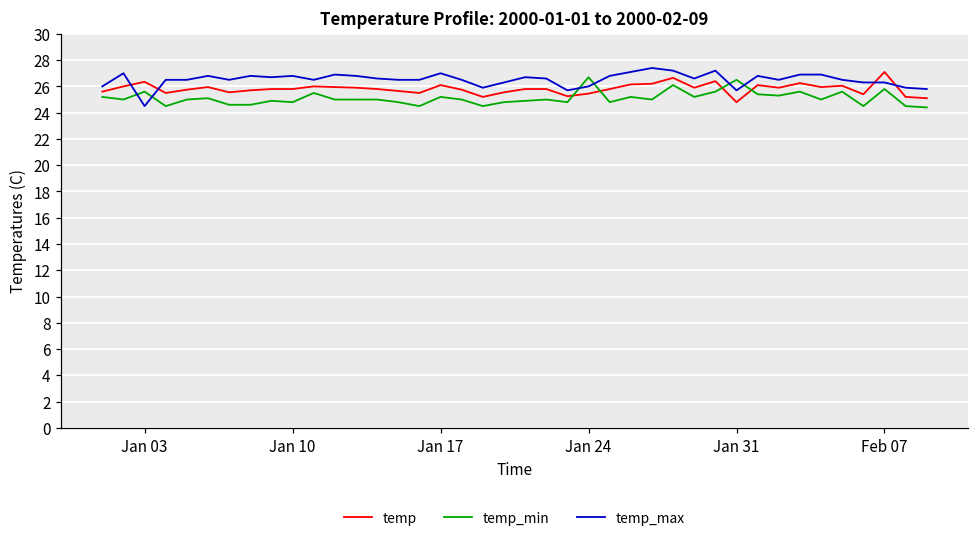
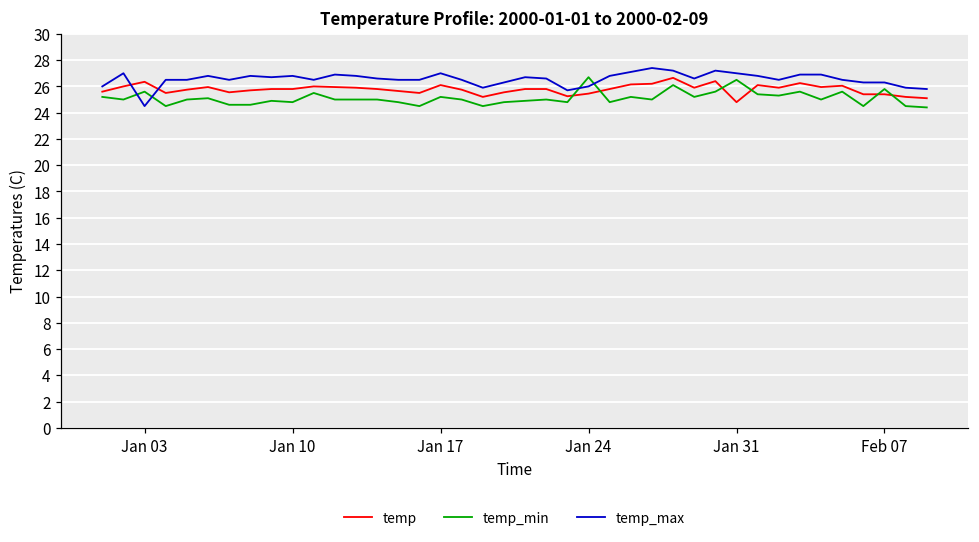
  {
    "temp": {
      "Jan 03": 26.4,
      "Jan 10": 25.8,
      "Jan 17": 26.1,
      "Jan 24": 25.5,
      "Jan 31": 24.8,
-     "Feb 07": 27.1
+     "Feb 07": 25.4
    },
    "temp_min": {
      "Jan 03": 25.6,
      "Jan 10": 24.8,
      "Jan 17": 25.2,
      "Jan 24": 26.7,
      "Jan 31": 26.5,
      "Feb 07": 25.8
    },
    "temp_max": {
      "Jan 03": 24.5,
      "Jan 10": 26.8,
      "Jan 17": 27.0,
      "Jan 24": 26.0,
-     "Jan 31": 25.7,
+     "Jan 31": 27.0,
      "Feb 07": 26.3
    }
  }
